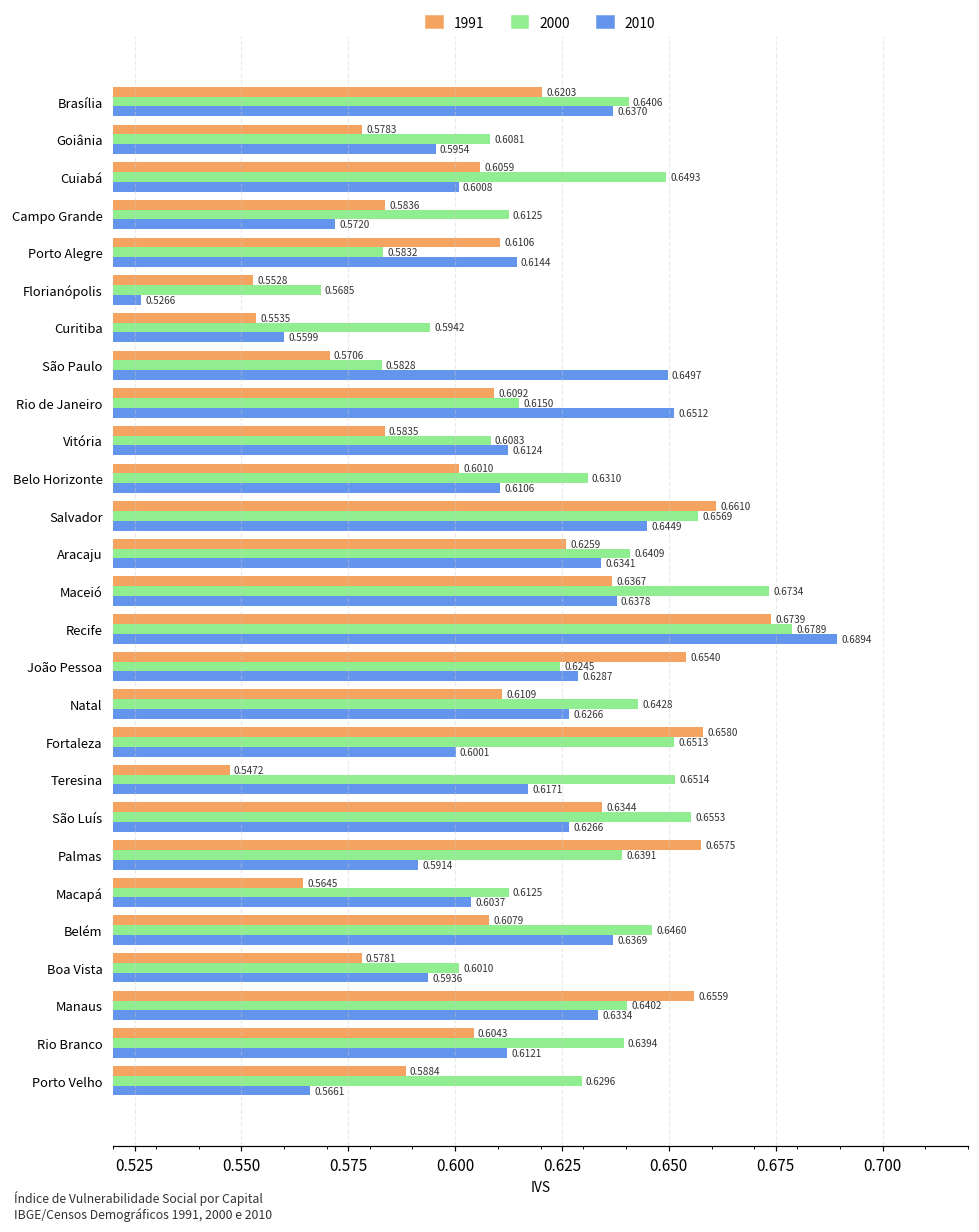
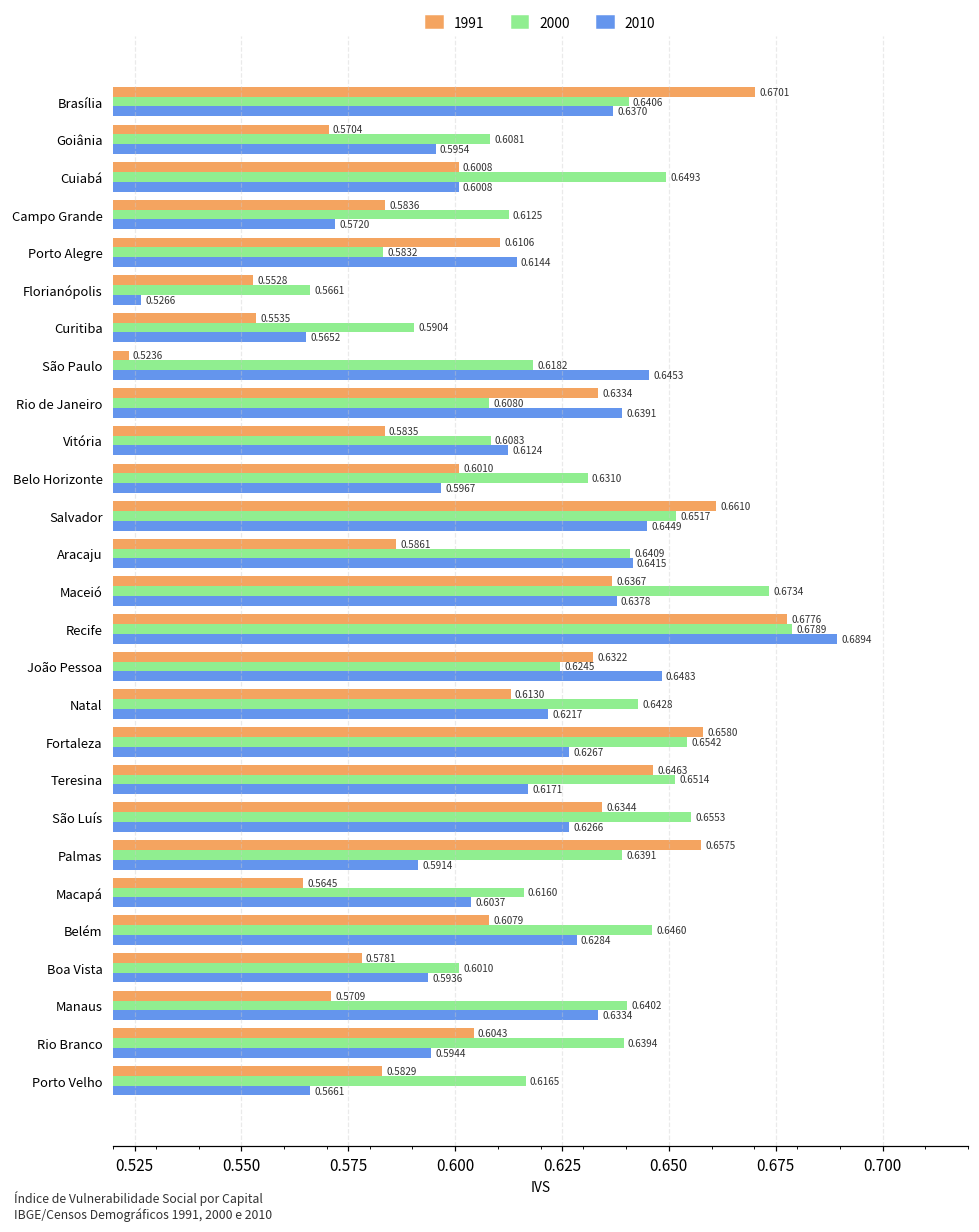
  {
    "1991": {
-     "Brasília": 0.6203,
-     "Goiânia": 0.5783,
-     "Cuiabá": 0.6059,
+     "Brasília": 0.6701,
+     "Goiânia": 0.5704,
+     "Cuiabá": 0.6008,
      "Campo Grande": 0.5836,
      "Porto Alegre": 0.6106,
      "Florianópolis": 0.5528,
      "Curitiba": 0.5535,
-     "São Paulo": 0.5706,
-     "Rio de Janeiro": 0.6092,
+     "São Paulo": 0.5236,
+     "Rio de Janeiro": 0.6334,
      "Vitória": 0.5835,
      "Belo Horizonte": 0.6010,
      "Salvador": 0.6610,
-     "Aracaju": 0.6259,
+     "Aracaju": 0.5861,
      "Maceió": 0.6367,
-     "Recife": 0.6739,
-     "João Pessoa": 0.6540,
-     "Natal": 0.6109,
+     "Recife": 0.6776,
+     "João Pessoa": 0.6322,
+     "Natal": 0.6130,
      "Fortaleza": 0.6580,
-     "Teresina": 0.5472,
+     "Teresina": 0.6463,
      "São Luís": 0.6344,
      "Palmas": 0.6575,
      "Macapá": 0.5645,
      "Belém": 0.6079,
      "Boa Vista": 0.5781,
-     "Manaus": 0.6559,
+     "Manaus": 0.5709,
      "Rio Branco": 0.6043,
-     "Porto Velho": 0.5884
+     "Porto Velho": 0.5829
    },
    "2000": {
      "Brasília": 0.6406,
      "Goiânia": 0.6081,
      "Cuiabá": 0.6493,
      "Campo Grande": 0.6125,
      "Porto Alegre": 0.5832,
-     "Florianópolis": 0.5685,
-     "Curitiba": 0.5942,
-     "São Paulo": 0.5828,
-     "Rio de Janeiro": 0.6150,
+     "Florianópolis": 0.5661,
+     "Curitiba": 0.5904,
+     "São Paulo": 0.6182,
+     "Rio de Janeiro": 0.6080,
      "Vitória": 0.6083,
      "Belo Horizonte": 0.6310,
-     "Salvador": 0.6569,
+     "Salvador": 0.6517,
      "Aracaju": 0.6409,
      "Maceió": 0.6734,
      "Recife": 0.6789,
      "João Pessoa": 0.6245,
      "Natal": 0.6428,
-     "Fortaleza": 0.6513,
+     "Fortaleza": 0.6542,
      "Teresina": 0.6514,
      "São Luís": 0.6553,
      "Palmas": 0.6391,
-     "Macapá": 0.6125,
+     "Macapá": 0.6160,
      "Belém": 0.6460,
      "Boa Vista": 0.6010,
      "Manaus": 0.6402,
      "Rio Branco": 0.6394,
-     "Porto Velho": 0.6296
+     "Porto Velho": 0.6165
    },
    "2010": {
      "Brasília": 0.6370,
      "Goiânia": 0.5954,
      "Cuiabá": 0.6008,
      "Campo Grande": 0.5720,
      "Porto Alegre": 0.6144,
      "Florianópolis": 0.5266,
-     "Curitiba": 0.5599,
-     "São Paulo": 0.6497,
-     "Rio de Janeiro": 0.6512,
+     "Curitiba": 0.5652,
+     "São Paulo": 0.6453,
+     "Rio de Janeiro": 0.6391,
      "Vitória": 0.6124,
-     "Belo Horizonte": 0.6106,
+     "Belo Horizonte": 0.5967,
      "Salvador": 0.6449,
-     "Aracaju": 0.6341,
+     "Aracaju": 0.6415,
      "Maceió": 0.6378,
      "Recife": 0.6894,
-     "João Pessoa": 0.6287,
-     "Natal": 0.6266,
-     "Fortaleza": 0.6001,
+     "João Pessoa": 0.6483,
+     "Natal": 0.6217,
+     "Fortaleza": 0.6267,
      "Teresina": 0.6171,
      "São Luís": 0.6266,
      "Palmas": 0.5914,
      "Macapá": 0.6037,
-     "Belém": 0.6369,
+     "Belém": 0.6284,
      "Boa Vista": 0.5936,
      "Manaus": 0.6334,
-     "Rio Branco": 0.6121,
+     "Rio Branco": 0.5944,
      "Porto Velho": 0.5661
    }
  }
